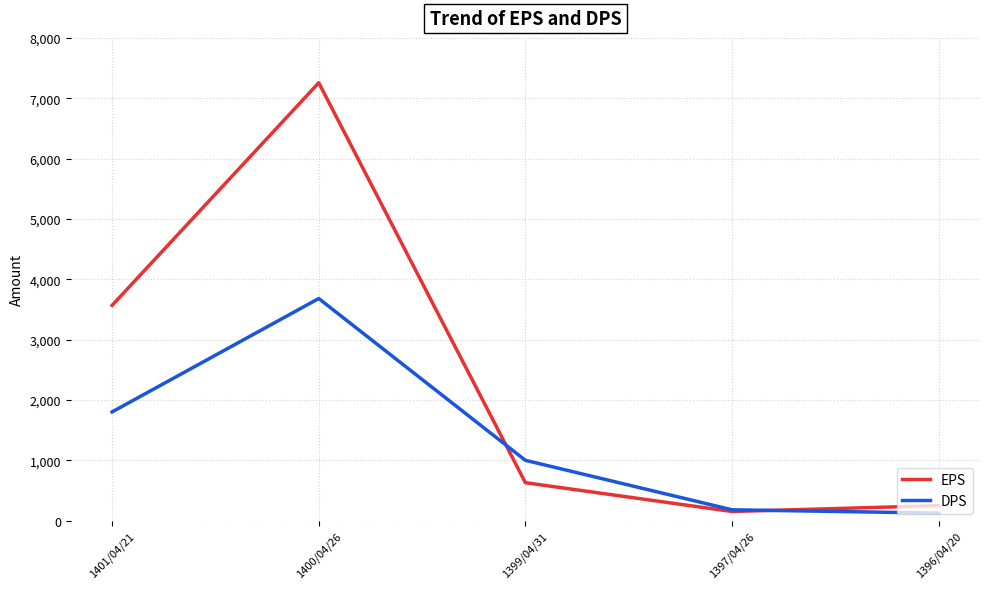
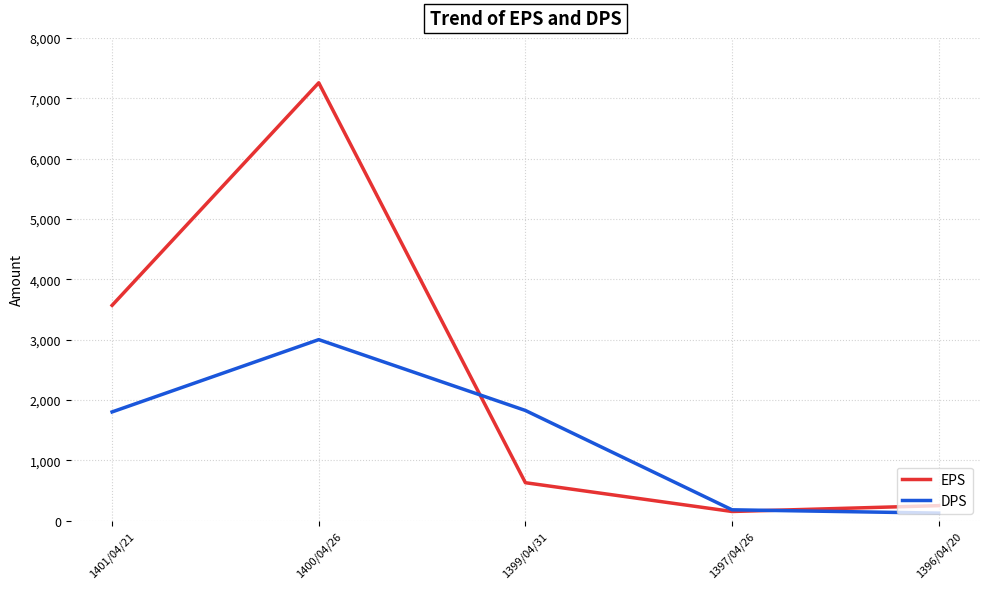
  {
    "EPS": {
      "1401/04/21": "3,600",
      "1400/04/26": "7,300",
      "1399/04/31": "600"
    },
    "DPS": {
      "1401/04/21": "1,800",
-     "1400/04/26": "3,700",
-     "1399/04/31": "1,000"
+     "1400/04/26": "3,000",
+     "1399/04/31": "1,800"
    }
  }
